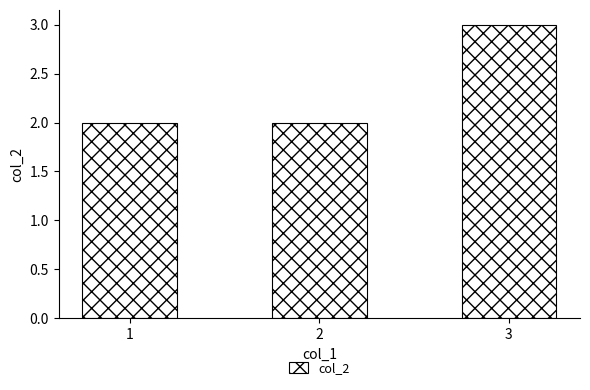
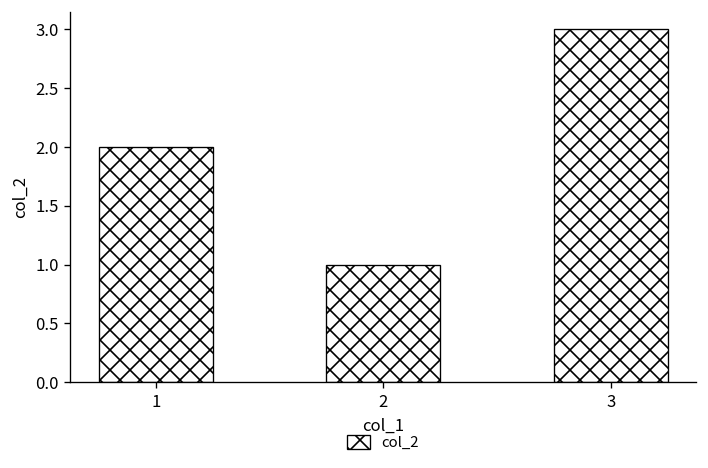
  {
    "1": 2,
-   "2": 2,
+   "2": 1,
    "3": 3
  }
